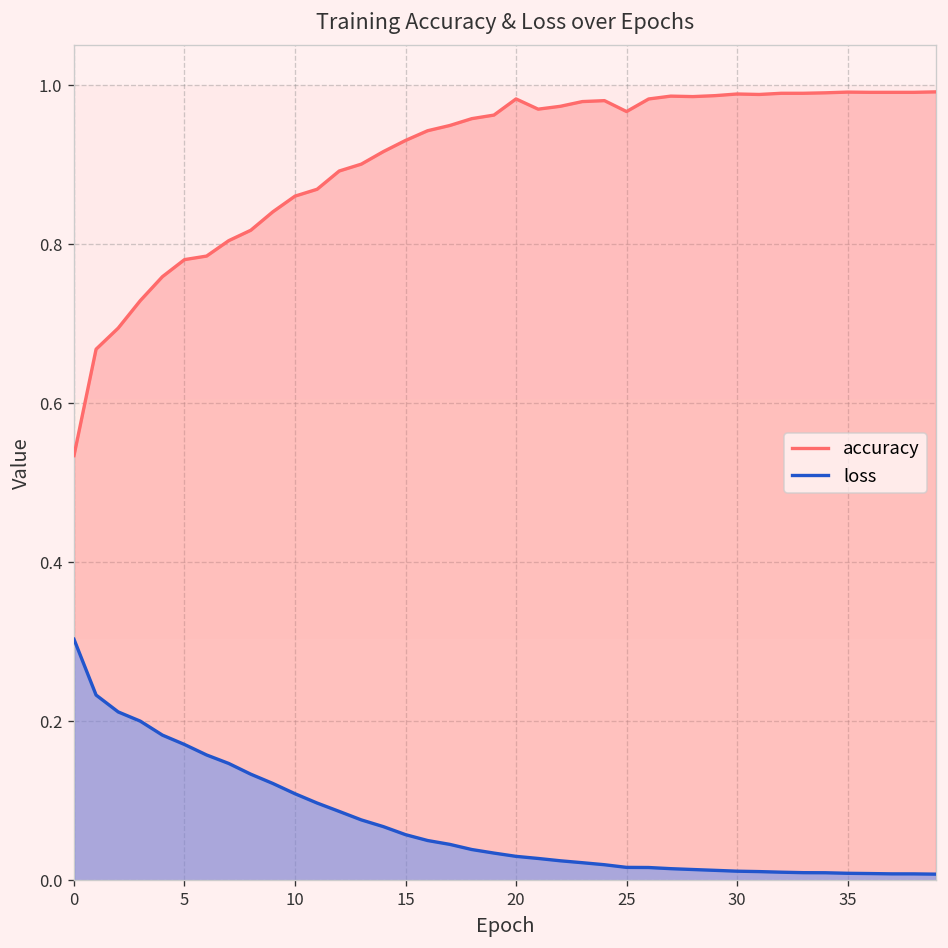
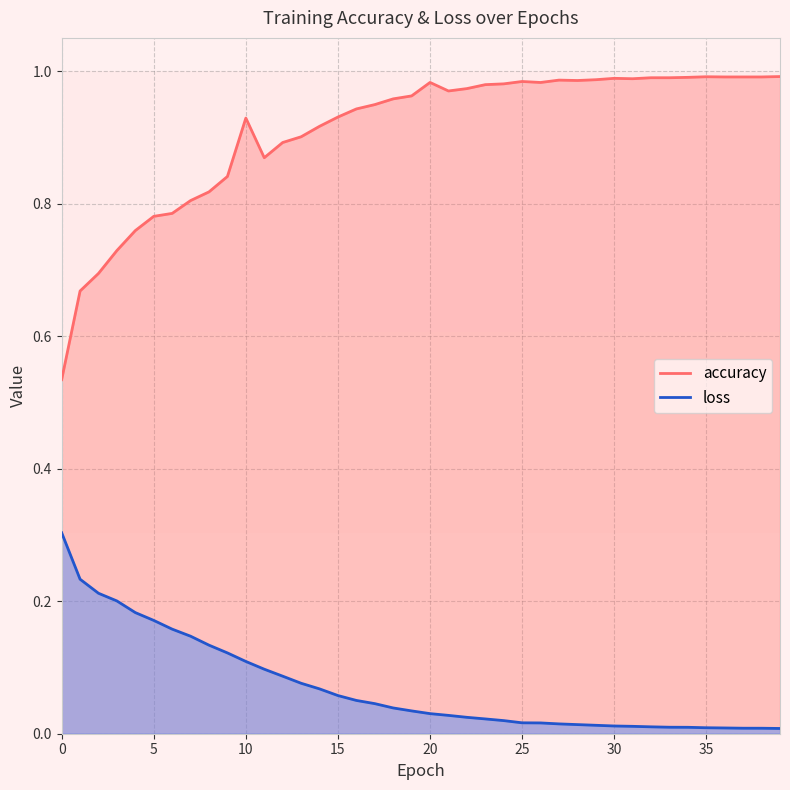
  {
    "accuracy": {
      "0": 0.53,
      "5": 0.78,
-     "10": 0.86,
+     "10": 0.93,
      "15": 0.93,
      "20": 0.98,
-     "25": 0.97,
+     "25": 0.98,
      "30": 0.99,
      "35": 0.99
    }
  }
